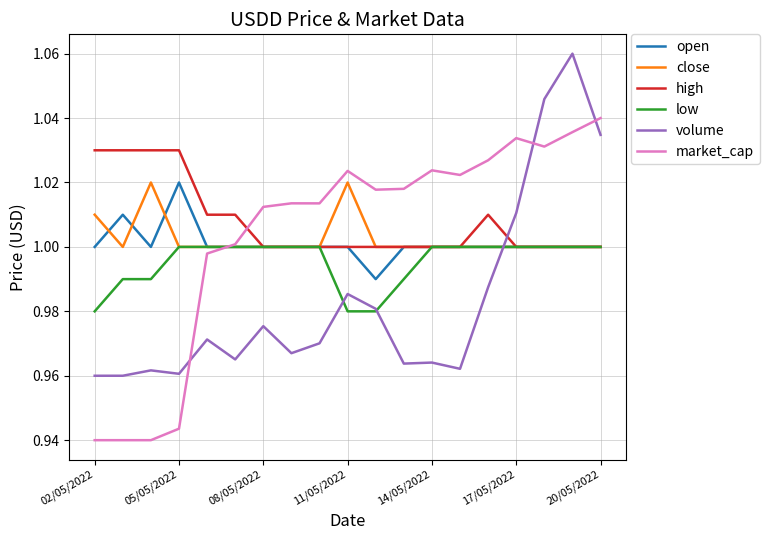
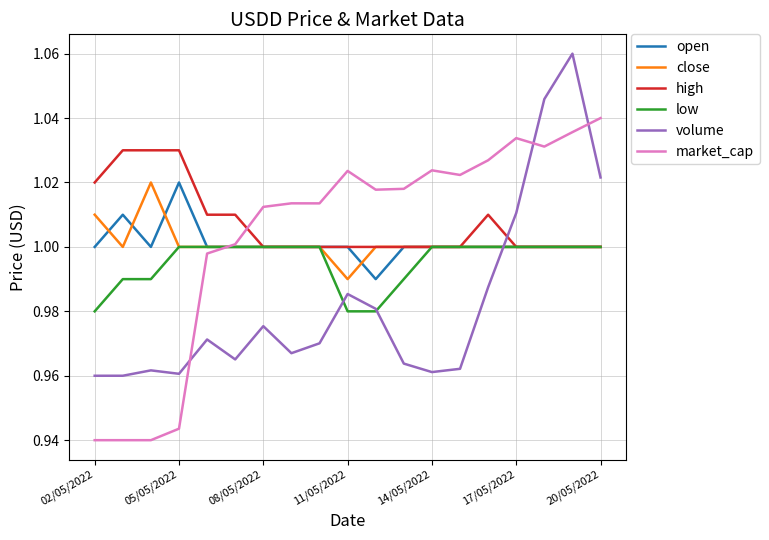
  {
    "open": {
      "02/05/2022": 1.000,
      "05/05/2022": 1.020
    },
    "close": {
      "02/05/2022": 1.01,
-     "11/05/2022": 1.02
+     "11/05/2022": 0.99
    },
    "high": {
-     "02/05/2022": 1.03,
+     "02/05/2022": 1.02,
      "05/05/2022": 1.03
    },
    "low": {
      "02/05/2022": 0.980,
      "11/05/2022": 0.980
    },
    "volume": {
      "02/05/2022": 0.960,
      "05/05/2022": 0.961,
      "08/05/2022": 0.975,
      "11/05/2022": 0.985,
-     "14/05/2022": 0.964,
+     "14/05/2022": 0.961,
      "17/05/2022": 1.011,
-     "20/05/2022": 1.035
+     "20/05/2022": 1.022
    },
    "market_cap": {
      "02/05/2022": 0.940,
      "05/05/2022": 0.944,
      "08/05/2022": 1.012,
      "11/05/2022": 1.024,
      "14/05/2022": 1.024,
      "17/05/2022": 1.034,
      "20/05/2022": 1.040
    }
  }
